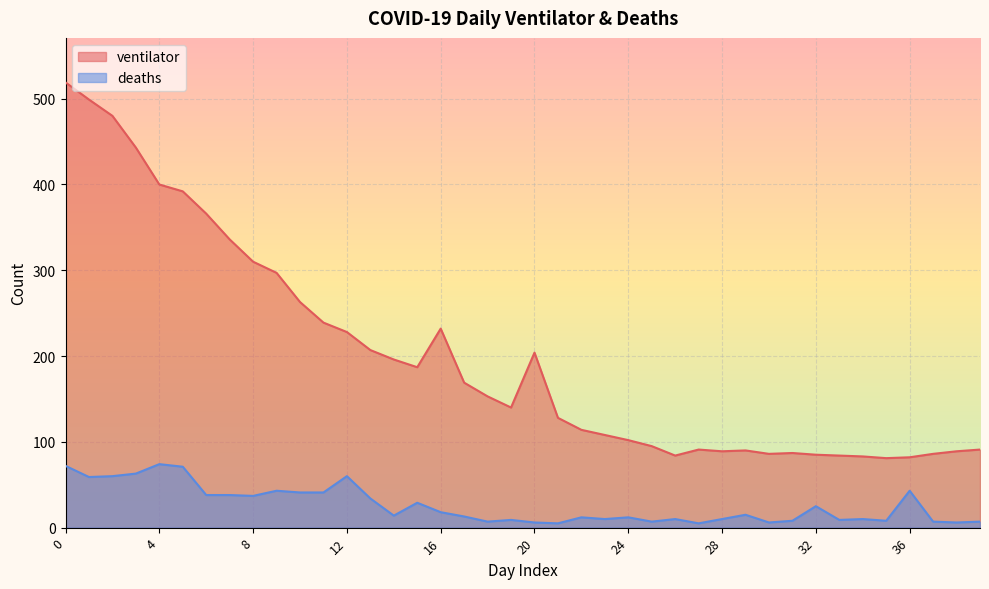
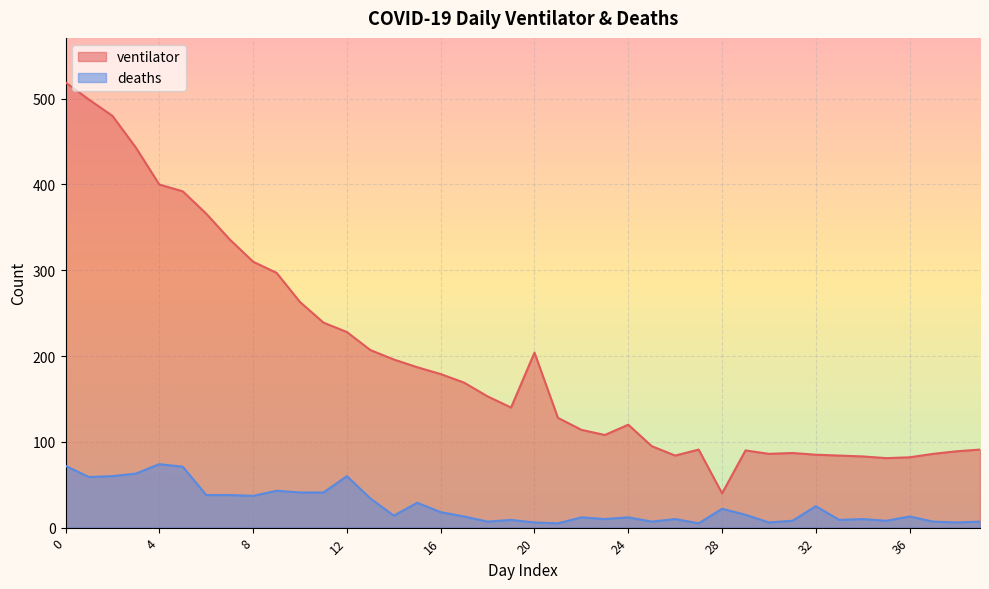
  {
    "ventilator": {
      "0": 520,
      "4": 400,
      "8": 310,
      "12": 230,
-     "16": 230,
+     "16": 180,
      "20": 200,
-     "24": 100,
-     "28": 90,
+     "24": 120,
+     "28": 40,
      "32": 90,
      "36": 80
    },
    "deaths": {
      "0": 70,
      "4": 70,
      "8": 40,
      "12": 60,
      "16": 20,
      "20": 10,
      "24": 10,
-     "28": 10,
+     "28": 20,
      "32": 30,
-     "36": 40
+     "36": 10
    }
  }
